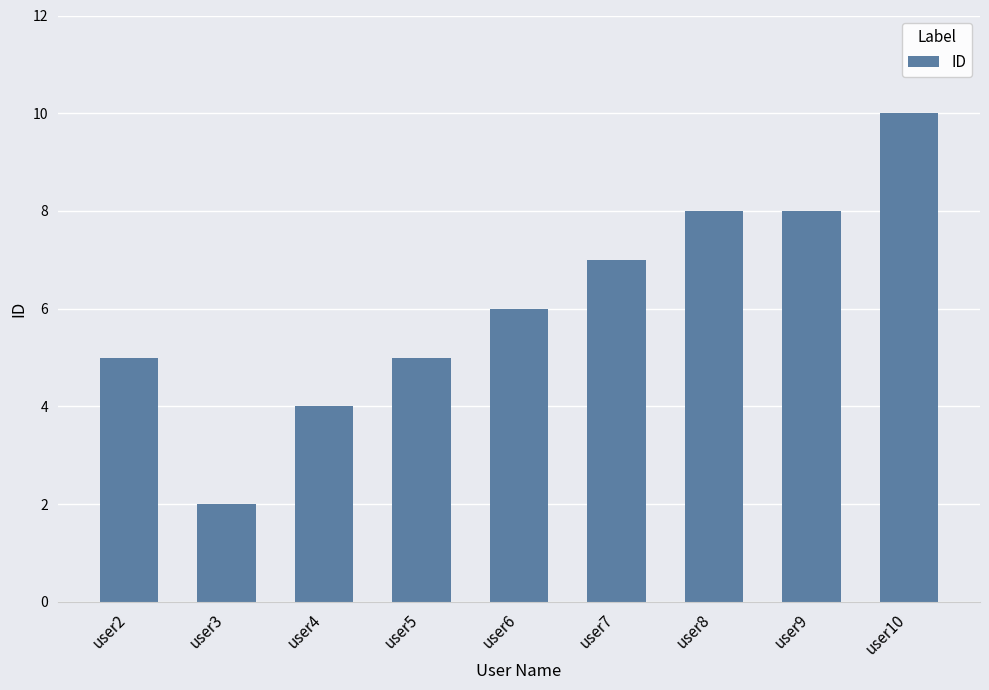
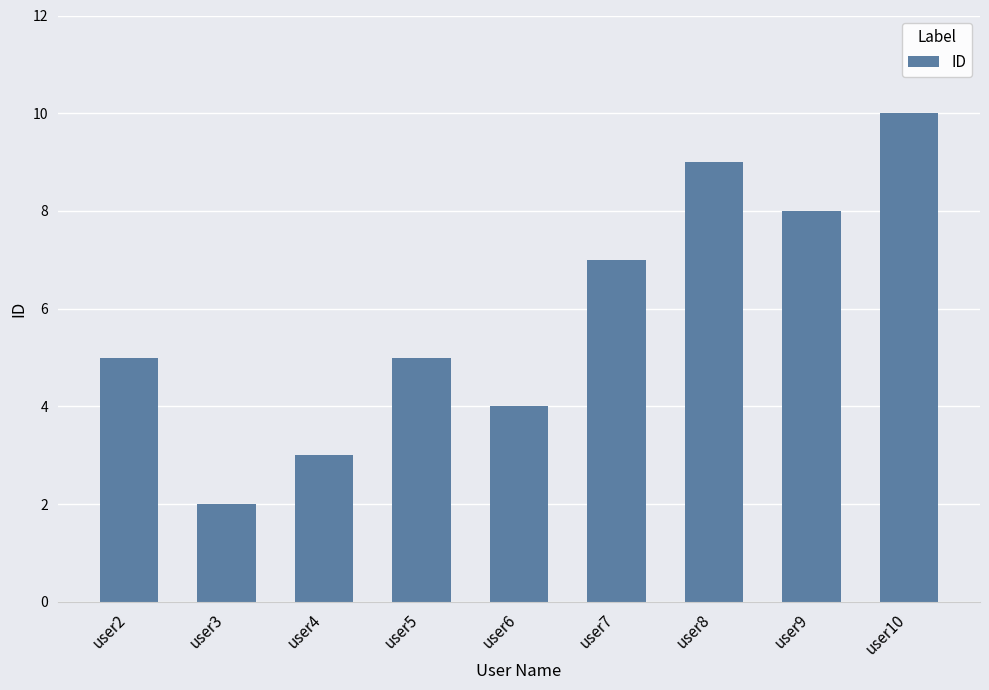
  {
    "user2": 5,
    "user3": 2,
-   "user4": 4,
+   "user4": 3,
    "user5": 5,
-   "user6": 6,
+   "user6": 4,
    "user7": 7,
-   "user8": 8,
+   "user8": 9,
    "user9": 8,
    "user10": 10
  }
